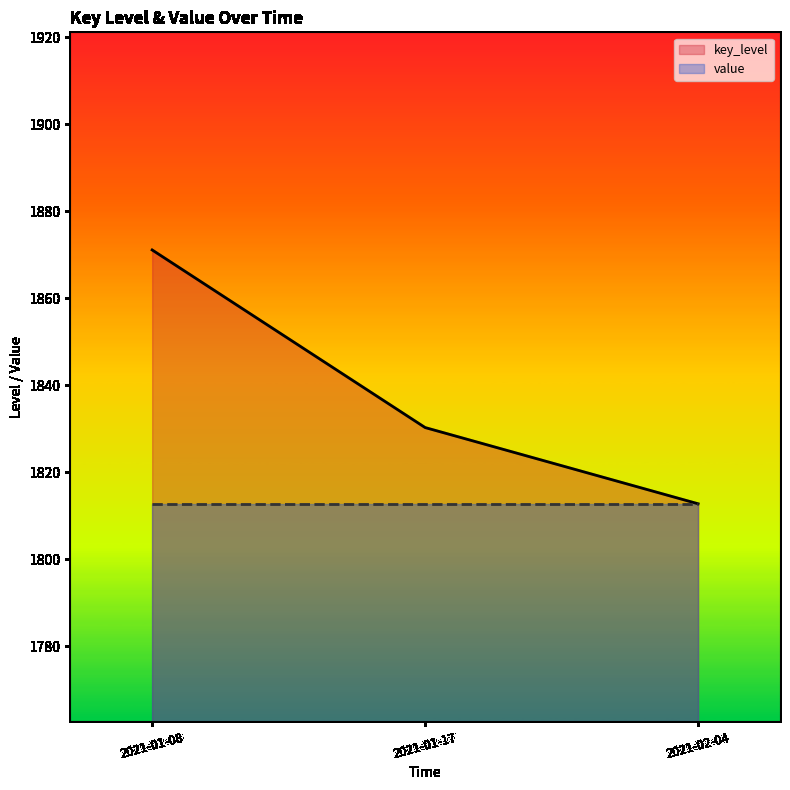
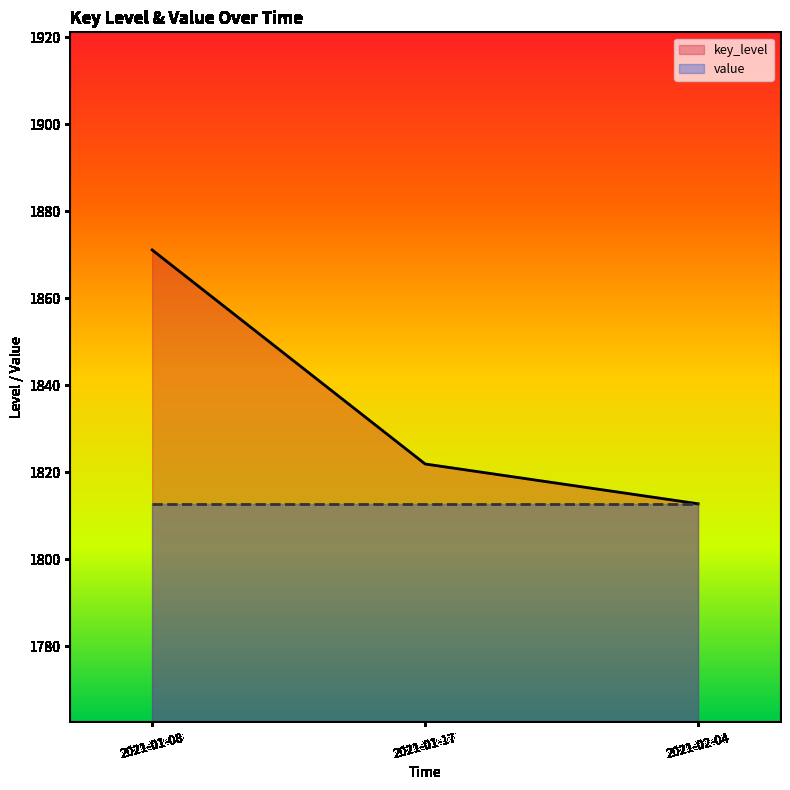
  {
    "key_level": {
      "2021-01-08": 1871,
-     "2021-01-17": 1830
+     "2021-01-17": 1822
    },
    "value": {
      "2021-01-08": 1813,
      "2021-01-17": 1813
    }
  }
